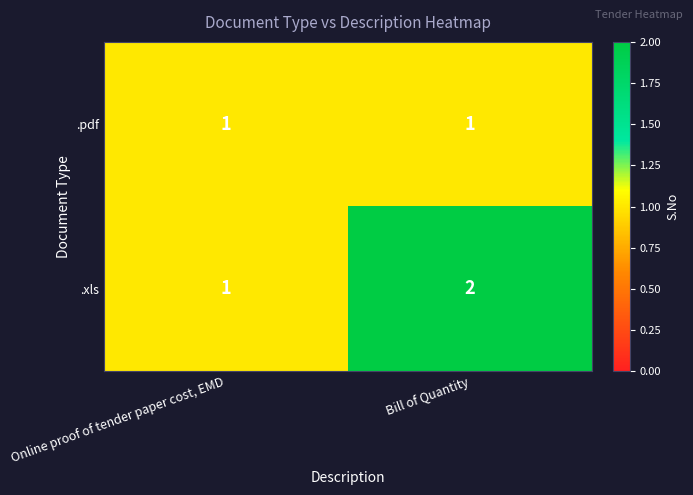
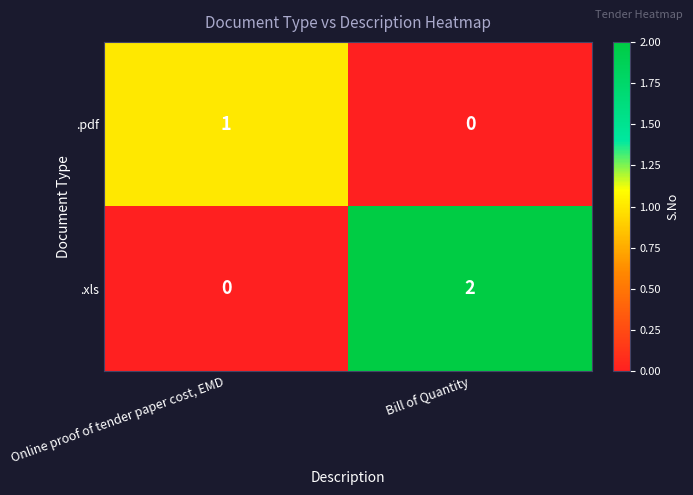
  {
    ".pdf": {
      "Online proof of tender paper cost, EMD": 1,
-     "Bill of Quantity": 1
+     "Bill of Quantity": 0
    },
    ".xls": {
-     "Online proof of tender paper cost, EMD": 1,
+     "Online proof of tender paper cost, EMD": 0,
      "Bill of Quantity": 2
    }
  }
